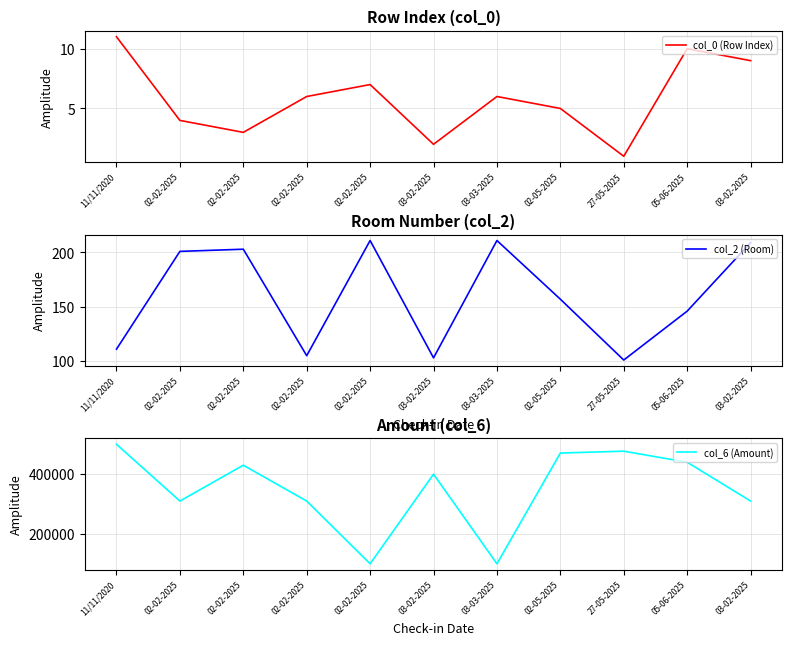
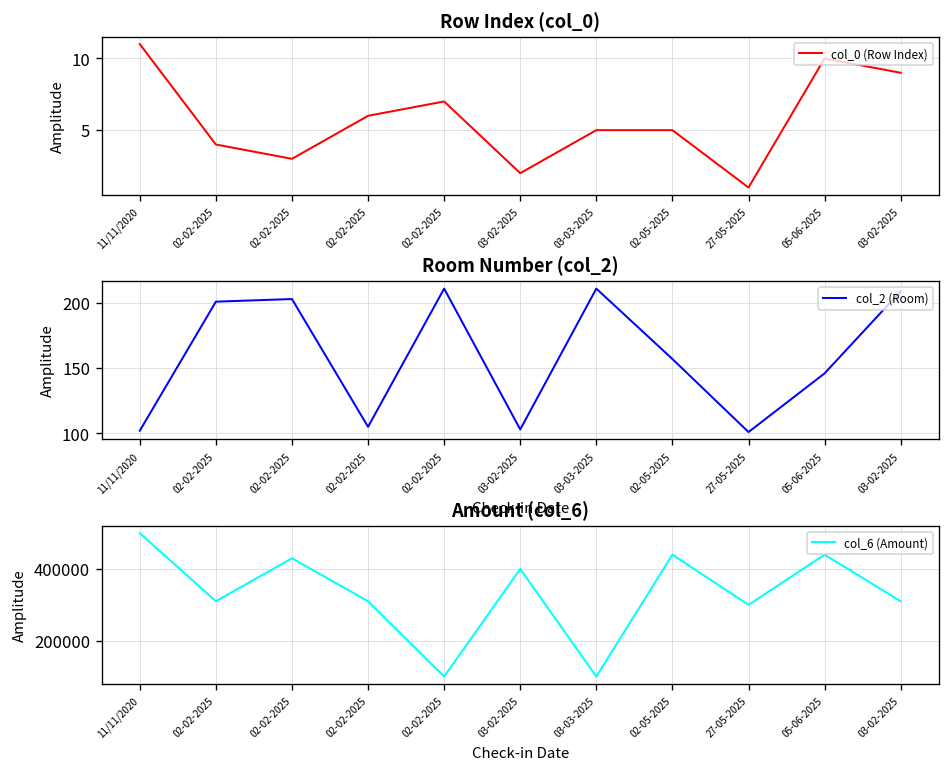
  {
    "Row Index (col_0)": {
      "11/11/2020": 11,
-     "03-03-2025": 6,
+     "03-03-2025": 5,
      "02-05-2025": 5,
      "27-05-2025": 1
    },
    "Room Number (col_2)": {
-     "11/11/2020": 111,
+     "11/11/2020": 102,
      "03-03-2025": 211,
      "02-05-2025": 157,
      "27-05-2025": 101,
      "05-06-2025": 146
    },
    "Amount (col_6)": {
      "11/11/2020": 500000,
      "03-03-2025": 100000,
-     "02-05-2025": 470000,
-     "27-05-2025": 480000,
+     "02-05-2025": 440000,
+     "27-05-2025": 300000,
      "05-06-2025": 440000
    }
  }
